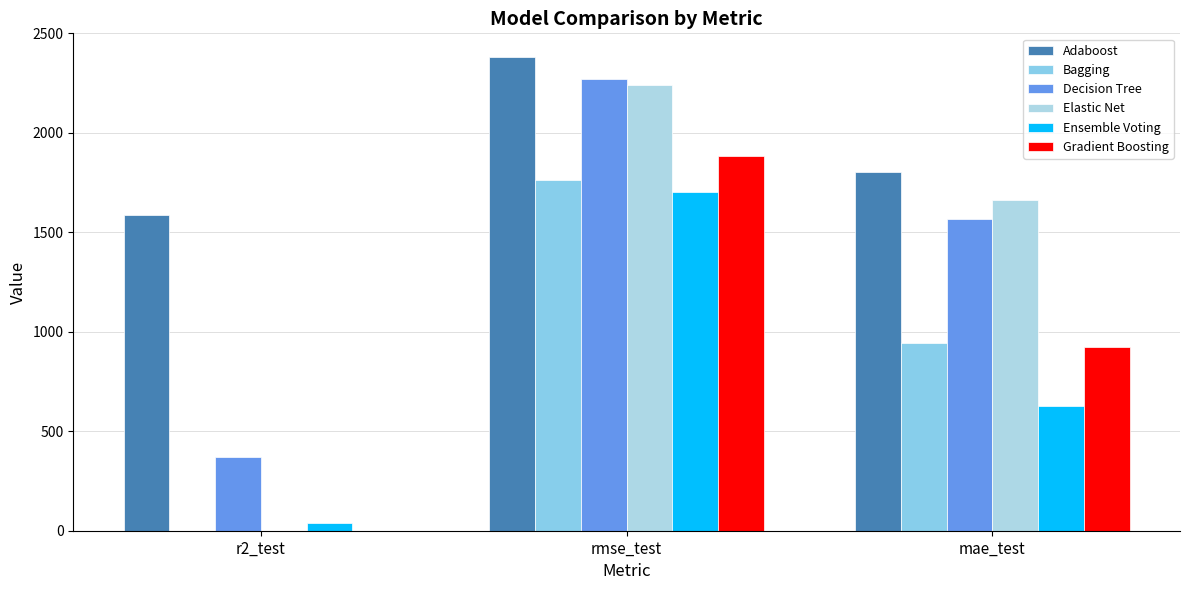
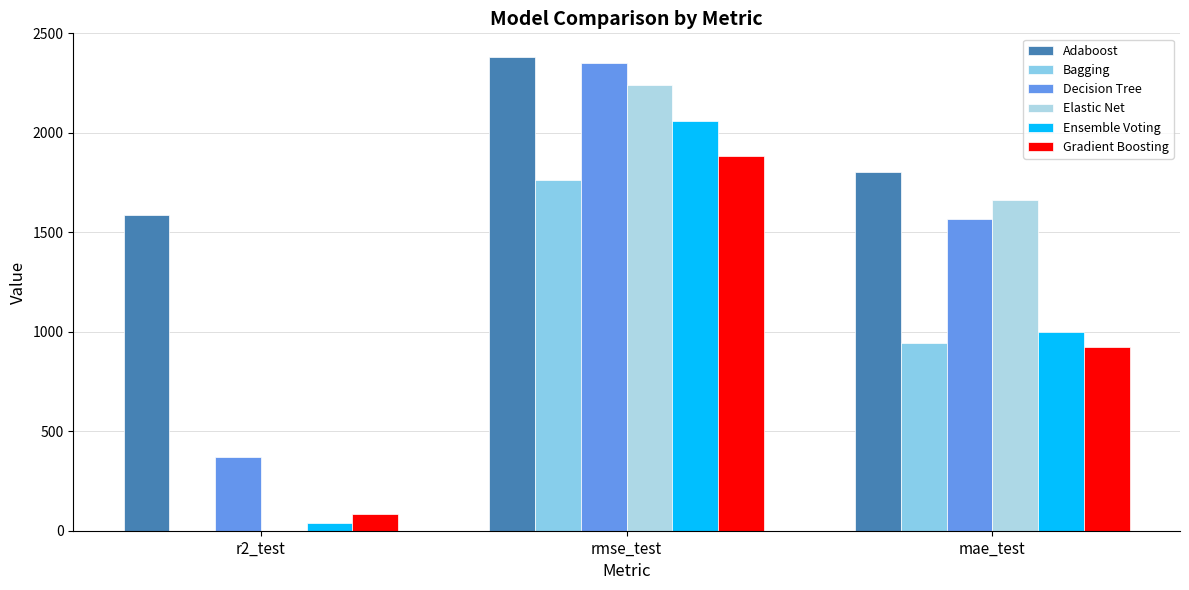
  {
    "Adaboost": {
      "r2_test": 1590,
      "rmse_test": 2380,
      "mae_test": 1800
    },
    "Decision Tree": {
      "r2_test": 370,
-     "rmse_test": 2270,
+     "rmse_test": 2350,
      "mae_test": 1570
    },
    "Ensemble Voting": {
      "r2_test": 40,
-     "rmse_test": 1700,
-     "mae_test": 630
+     "rmse_test": 2060,
+     "mae_test": 1000
    },
    "Gradient Boosting": {
-     "r2_test": 0,
+     "r2_test": 80,
      "rmse_test": 1880,
      "mae_test": 920
    }
  }
